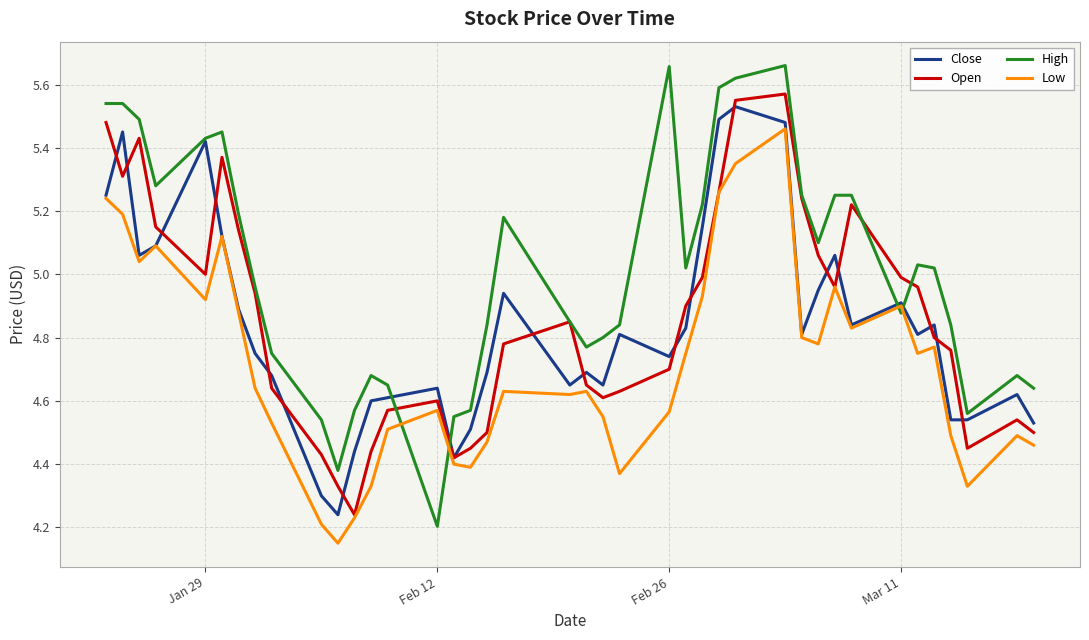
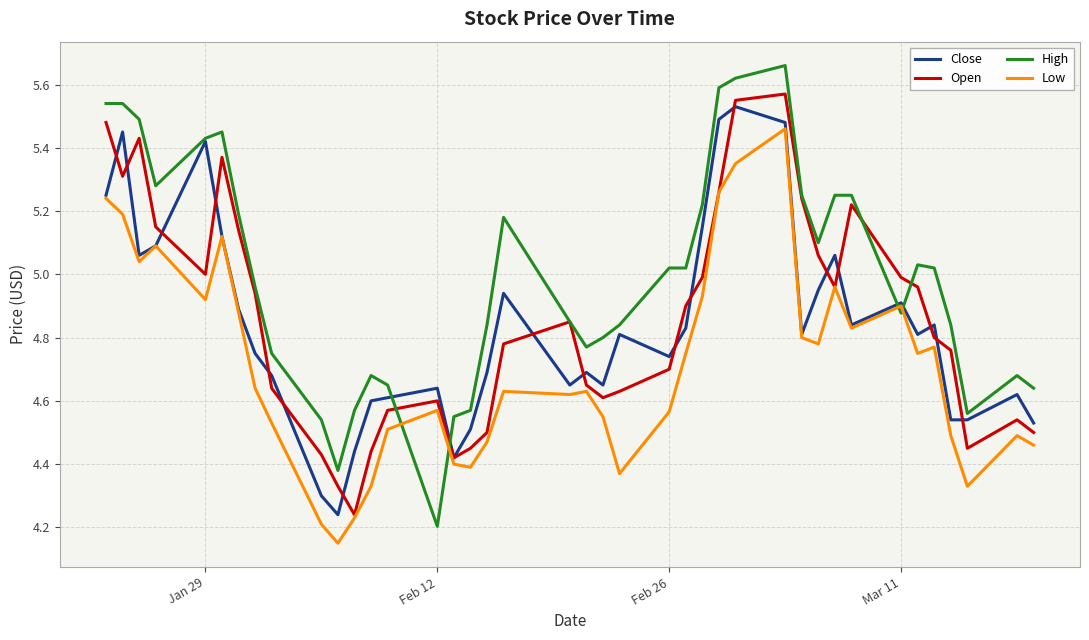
  {
    "Close": {
      "Jan 29": 5.42,
      "Feb 12": 4.64,
      "Feb 26": 4.74,
      "Mar 11": 4.91
    },
    "Open": {
      "Jan 29": 5.00,
      "Feb 12": 4.60,
      "Feb 26": 4.70,
      "Mar 11": 4.99
    },
    "High": {
      "Jan 29": 5.43,
      "Feb 12": 4.20,
-     "Feb 26": 5.66,
+     "Feb 26": 5.02,
      "Mar 11": 4.88
    },
    "Low": {
      "Jan 29": 4.92,
      "Feb 12": 4.57,
      "Feb 26": 4.57,
      "Mar 11": 4.90
    }
  }
